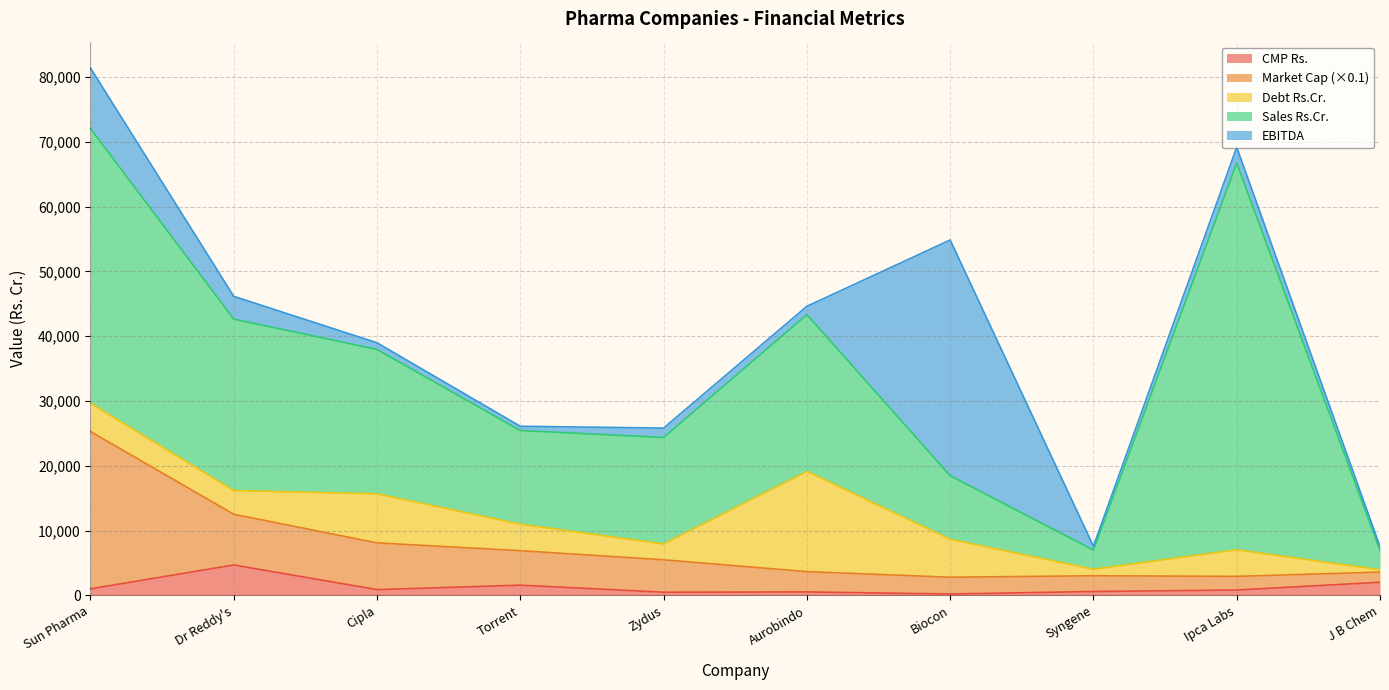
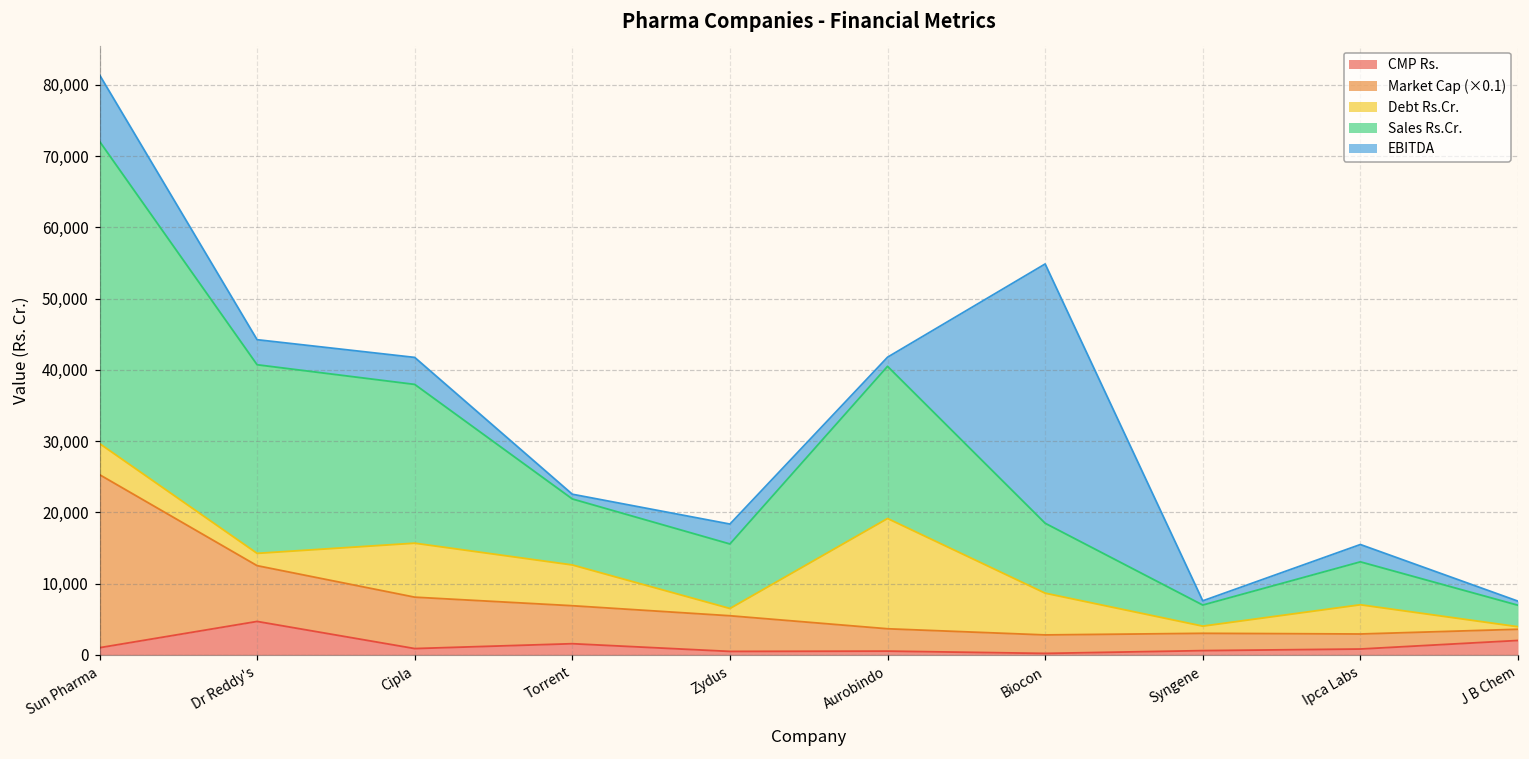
  {
    "Debt Rs.Cr.": {
      "Sun Pharma": "4,000",
-     "Dr Reddy's": "4,000",
+     "Dr Reddy's": "2,000",
      "Cipla": "8,000",
-     "Torrent": "4,000",
-     "Zydus": "2,000",
+     "Torrent": "6,000",
+     "Zydus": "1,000",
      "Aurobindo": "15,000",
      "Biocon": "6,000",
      "Syngene": "1,000",
      "Ipca Labs": "4,000"
    },
    "Sales Rs.Cr.": {
      "Sun Pharma": "42,000",
      "Dr Reddy's": "26,000",
      "Cipla": "22,000",
-     "Torrent": "14,000",
-     "Zydus": "16,000",
-     "Aurobindo": "24,000",
+     "Torrent": "9,000",
+     "Zydus": "9,000",
+     "Aurobindo": "21,000",
      "Biocon": "10,000",
      "Syngene": "3,000",
-     "Ipca Labs": "60,000",
+     "Ipca Labs": "6,000",
      "J B Chem": "3,000"
    },
    "EBITDA": {
      "Sun Pharma": "9,000",
      "Dr Reddy's": "4,000",
-     "Cipla": "1,000",
+     "Cipla": "4,000",
      "Torrent": "1,000",
-     "Zydus": "1,000",
+     "Zydus": "3,000",
      "Aurobindo": "1,000",
      "Biocon": "36,000",
      "Syngene": "1,000",
      "J B Chem": "1,000"
    }
  }
